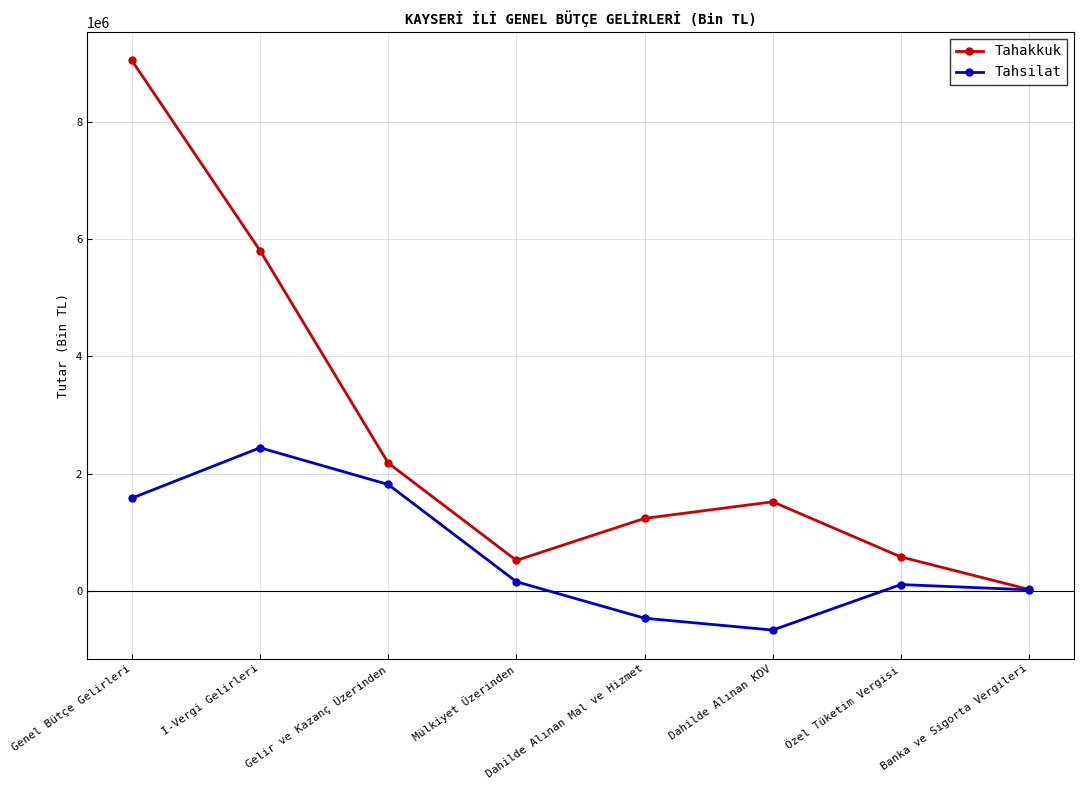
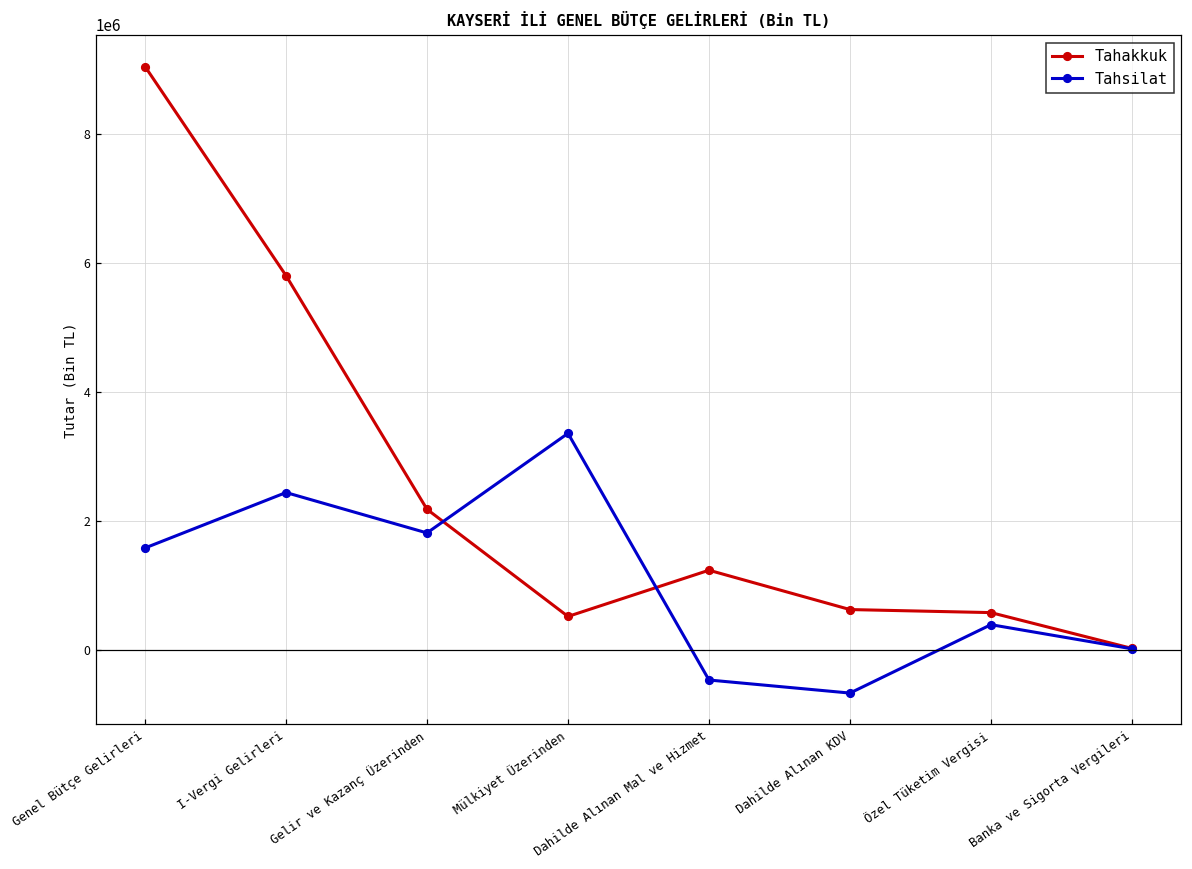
  {
    "Tahakkuk": {
      "Genel Bütçe Gelirleri": 9000000,
      "I-Vergi Gelirleri": 5800000,
      "Gelir ve Kazanç Üzerinden": 2200000,
      "Mülkiyet Üzerinden": 500000,
      "Dahilde Alınan Mal ve Hizmet": 1200000,
-     "Dahilde Alınan KDV": 1500000,
+     "Dahilde Alınan KDV": 600000,
      "Özel Tüketim Vergisi": 600000
    },
    "Tahsilat": {
      "Genel Bütçe Gelirleri": 1600000,
      "I-Vergi Gelirleri": 2400000,
      "Gelir ve Kazanç Üzerinden": 1800000,
-     "Mülkiyet Üzerinden": 200000,
+     "Mülkiyet Üzerinden": 3400000,
      "Dahilde Alınan Mal ve Hizmet": -500000,
      "Dahilde Alınan KDV": -700000,
-     "Özel Tüketim Vergisi": 100000
+     "Özel Tüketim Vergisi": 400000
    }
  }
